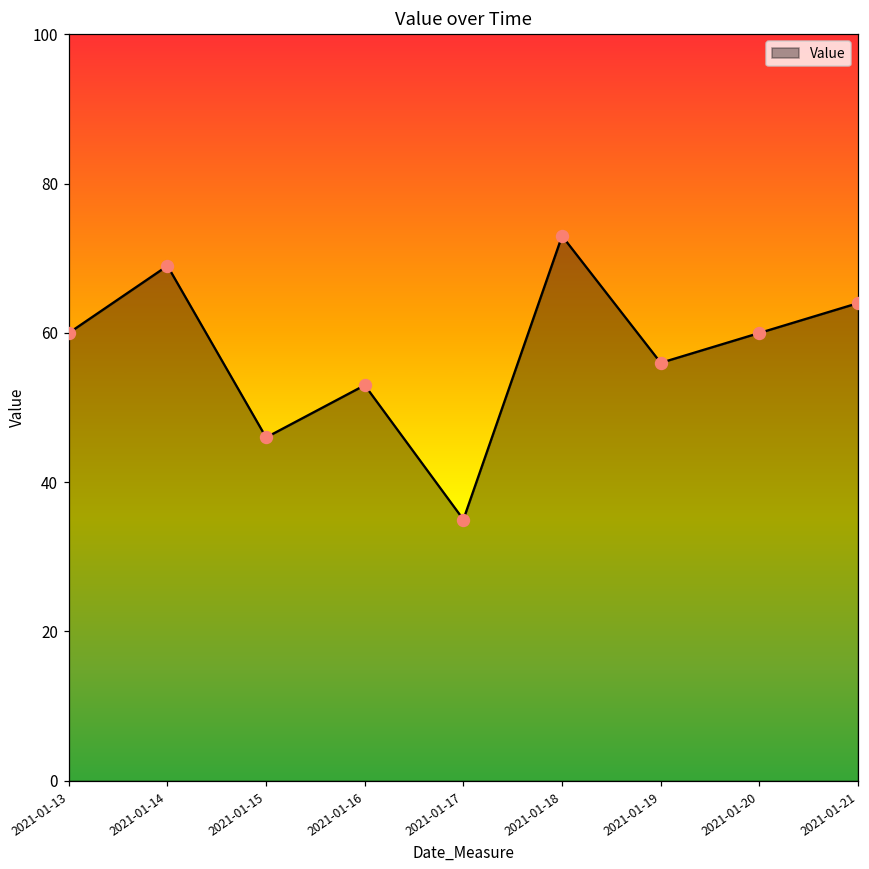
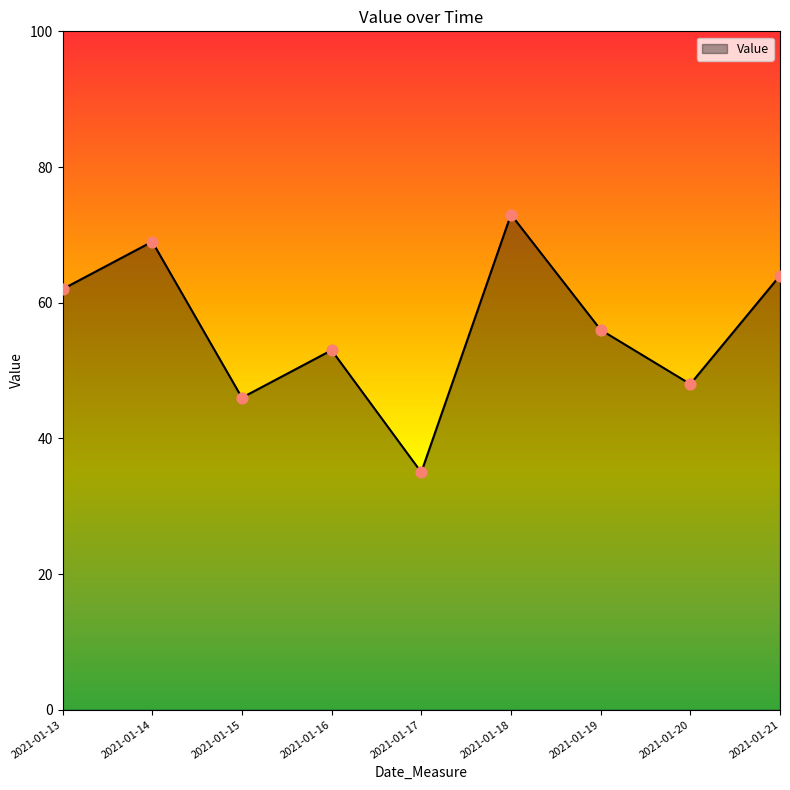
  {
-   "2021-01-13": 60,
+   "2021-01-13": 62,
    "2021-01-14": 69,
    "2021-01-15": 46,
    "2021-01-16": 53,
    "2021-01-17": 35,
    "2021-01-18": 73,
    "2021-01-19": 56,
-   "2021-01-20": 60,
+   "2021-01-20": 48,
    "2021-01-21": 64
  }
